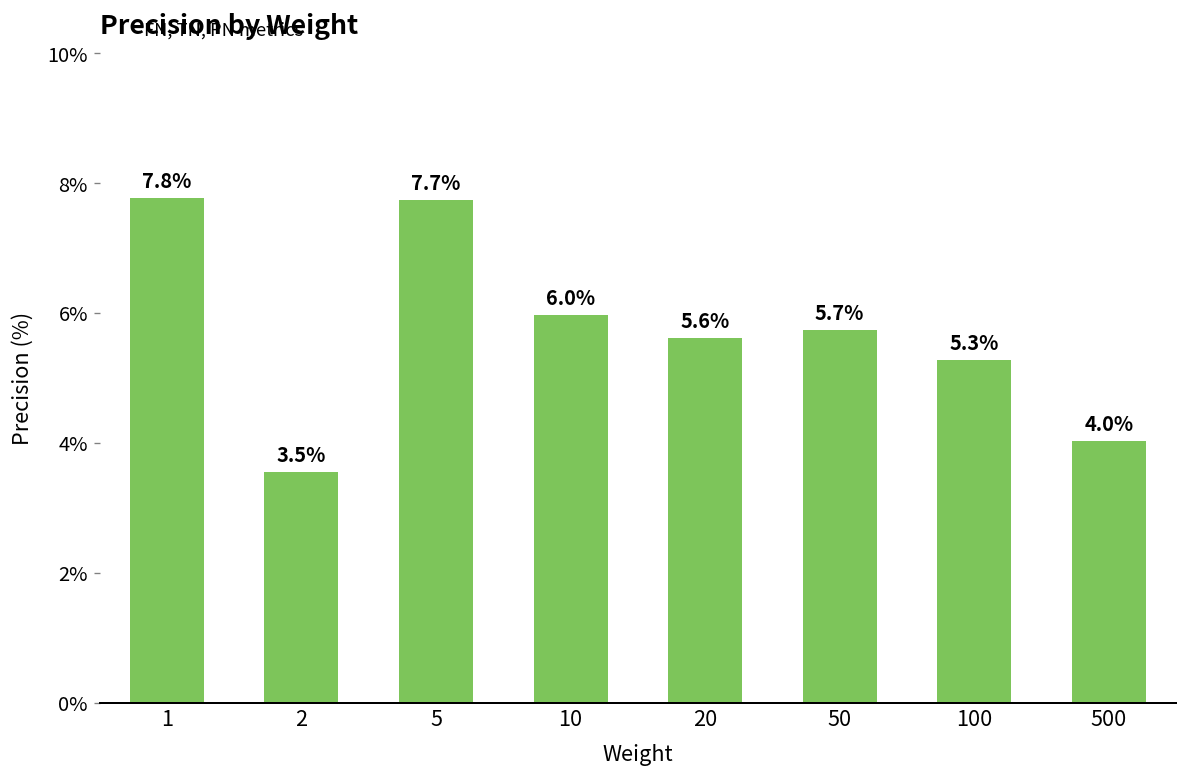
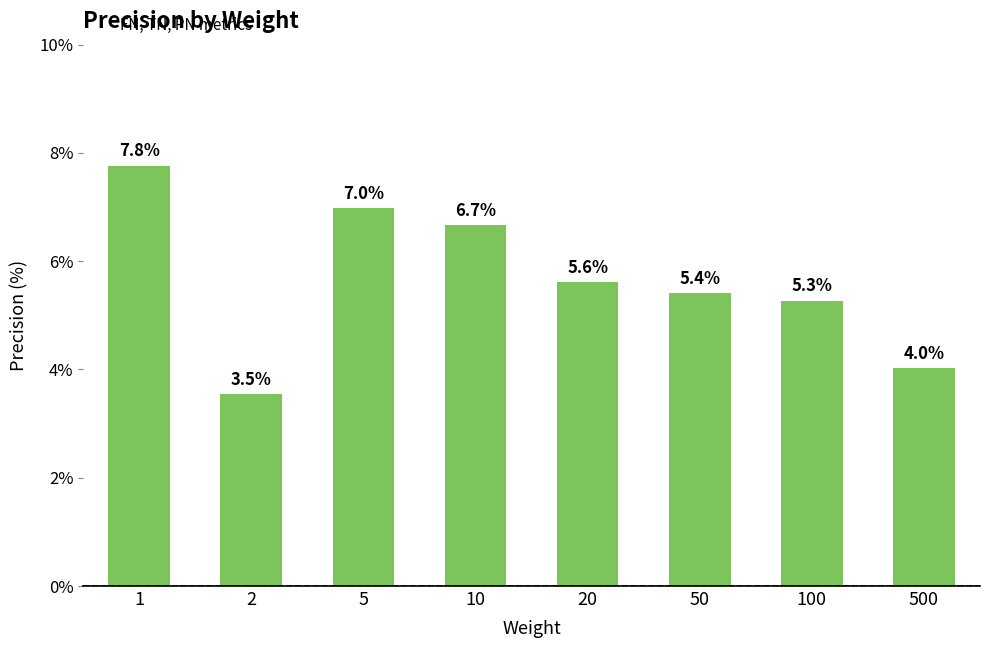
  {
    "1": "7.8%",
    "2": "3.5%",
-   "5": "7.7%",
-   "10": "6.0%",
+   "5": "7.0%",
+   "10": "6.7%",
    "20": "5.6%",
-   "50": "5.7%",
+   "50": "5.4%",
    "100": "5.3%",
    "500": "4.0%"
  }
